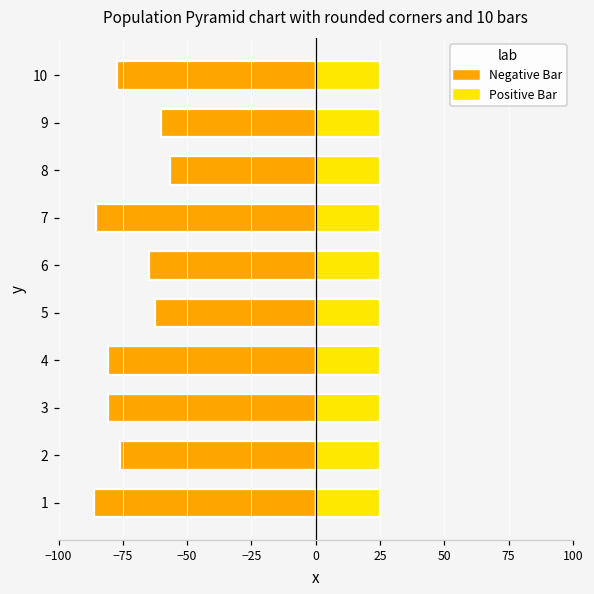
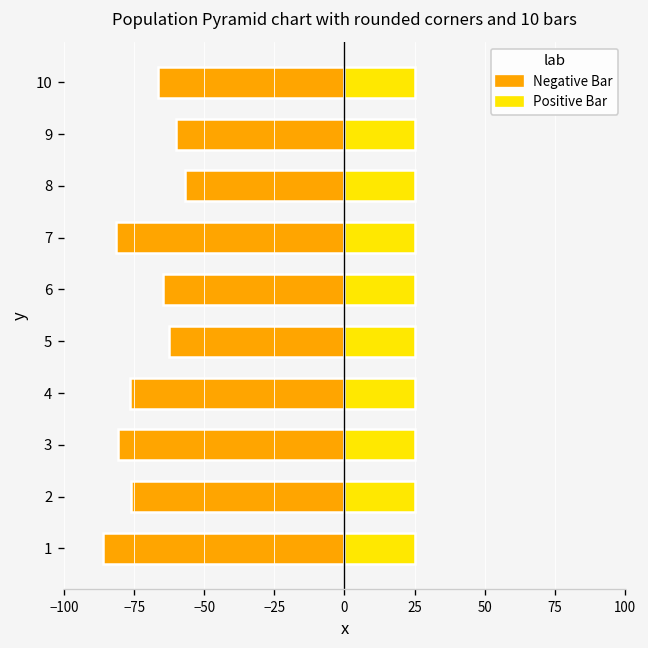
  {
    "Negative Bar": {
-     "10": -77,
+     "10": -66,
      "9": -60,
      "8": -57,
-     "7": -86,
+     "7": -81,
      "6": -65,
      "5": -63,
-     "4": -81,
+     "4": -76,
      "3": -81,
      "2": -76,
      "1": -86
    },
    "Positive Bar": {
      "10": 25,
      "9": 25,
      "8": 25,
      "7": 25,
      "6": 25,
      "5": 25,
      "4": 25,
      "3": 25,
      "2": 25,
      "1": 25
    }
  }
